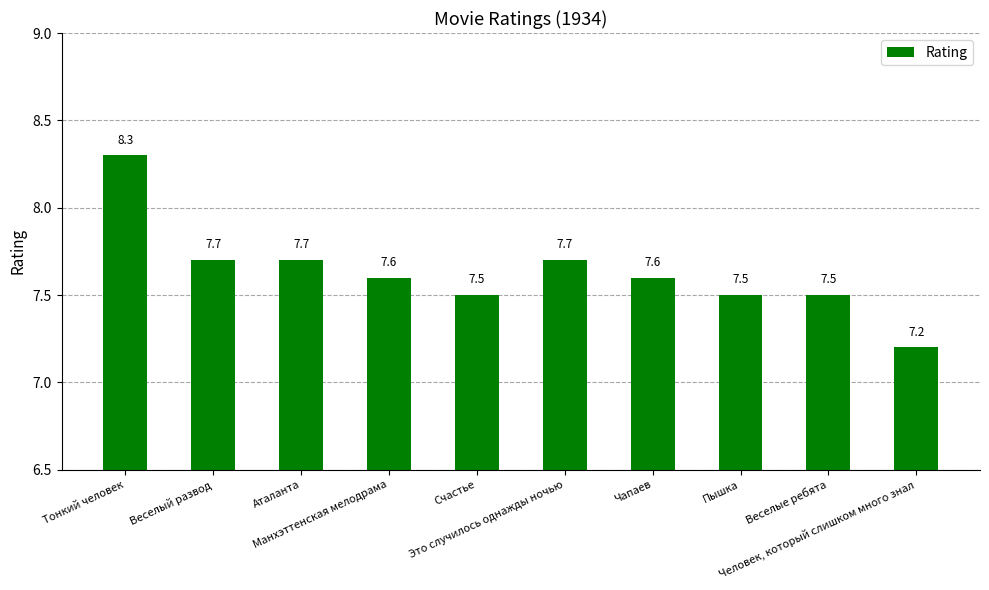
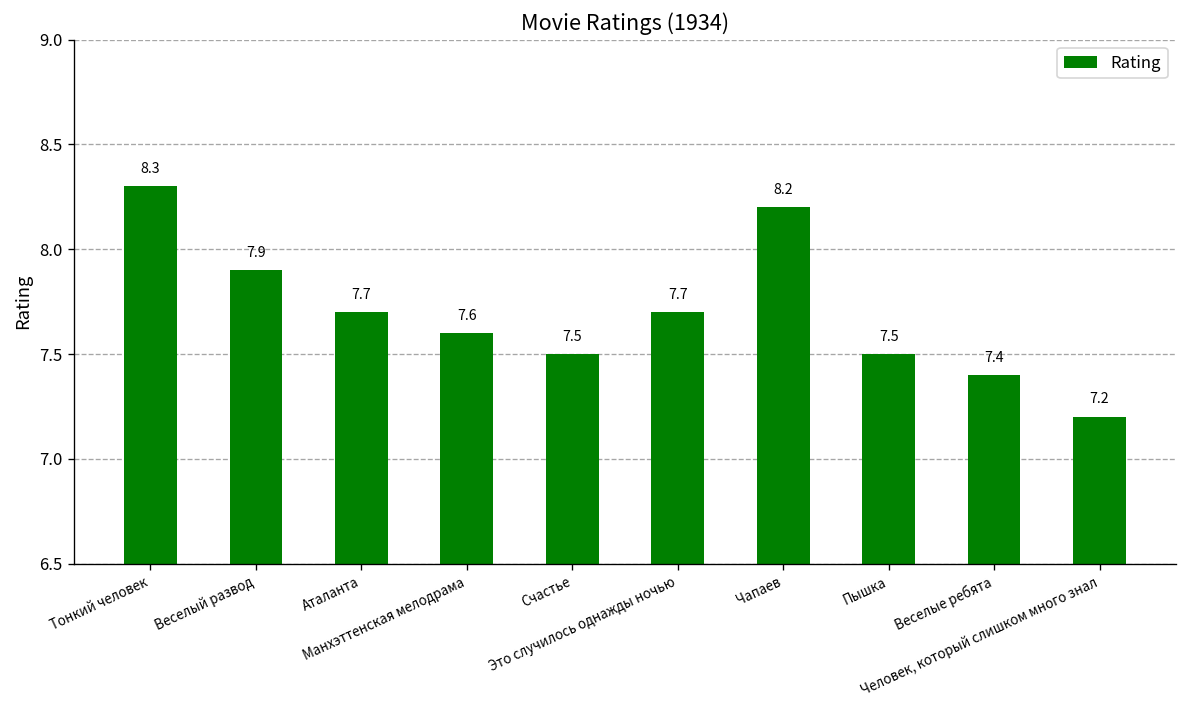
  {
    "Тонкий человек": 8.3,
-   "Веселый развод": 7.7,
+   "Веселый развод": 7.9,
    "Аталанта": 7.7,
    "Манхэттенская мелодрама": 7.6,
    "Счастье": 7.5,
    "Это случилось однажды ночью": 7.7,
-   "Чапаев": 7.6,
+   "Чапаев": 8.2,
    "Пышка": 7.5,
-   "Веселые ребята": 7.5,
+   "Веселые ребята": 7.4,
    "Человек, который слишком много знал": 7.2
  }
